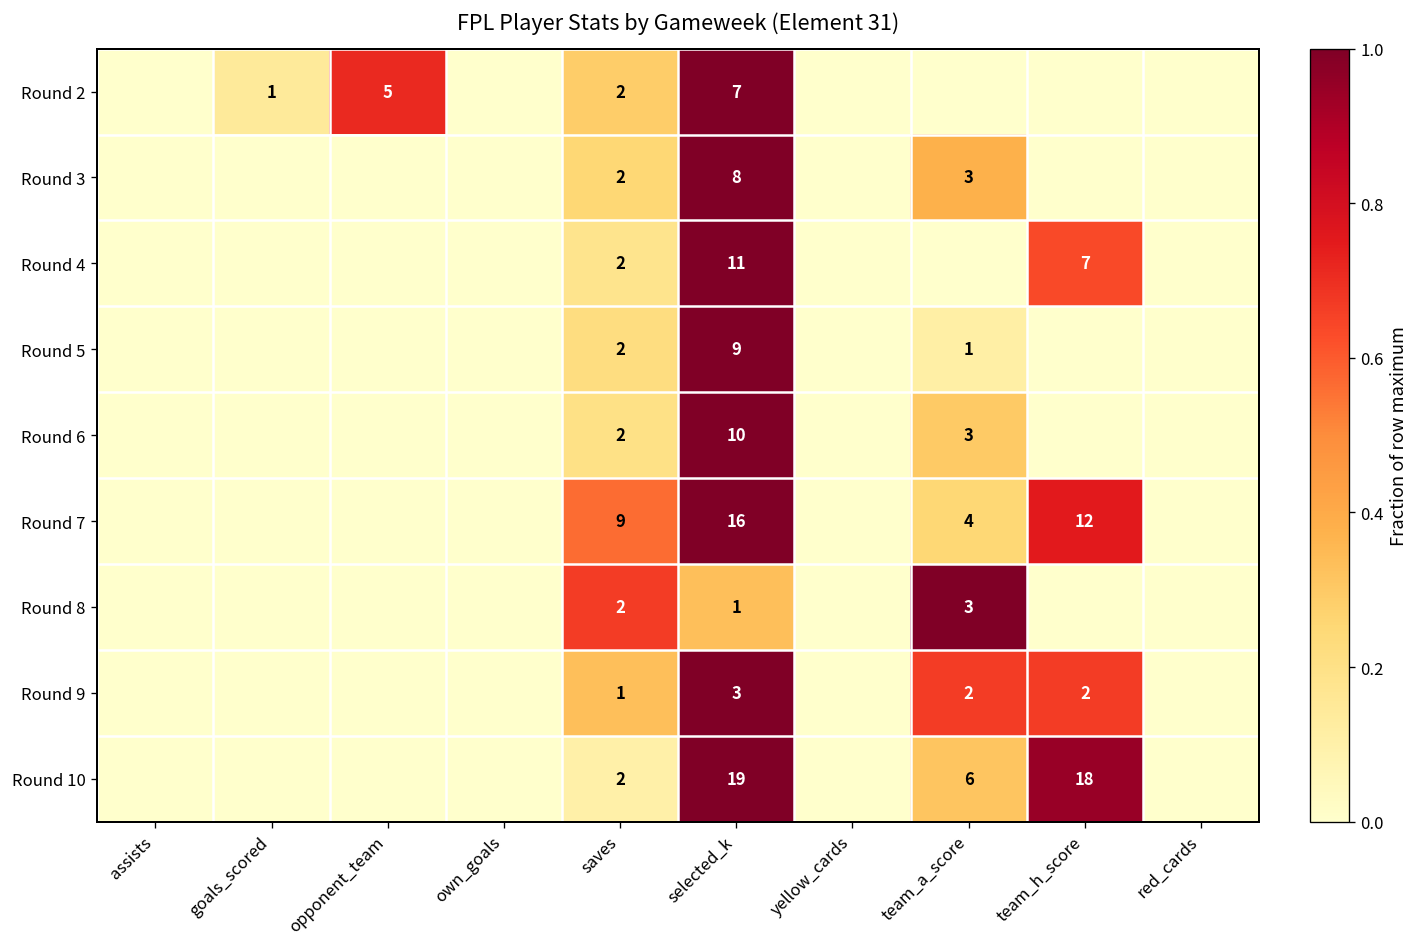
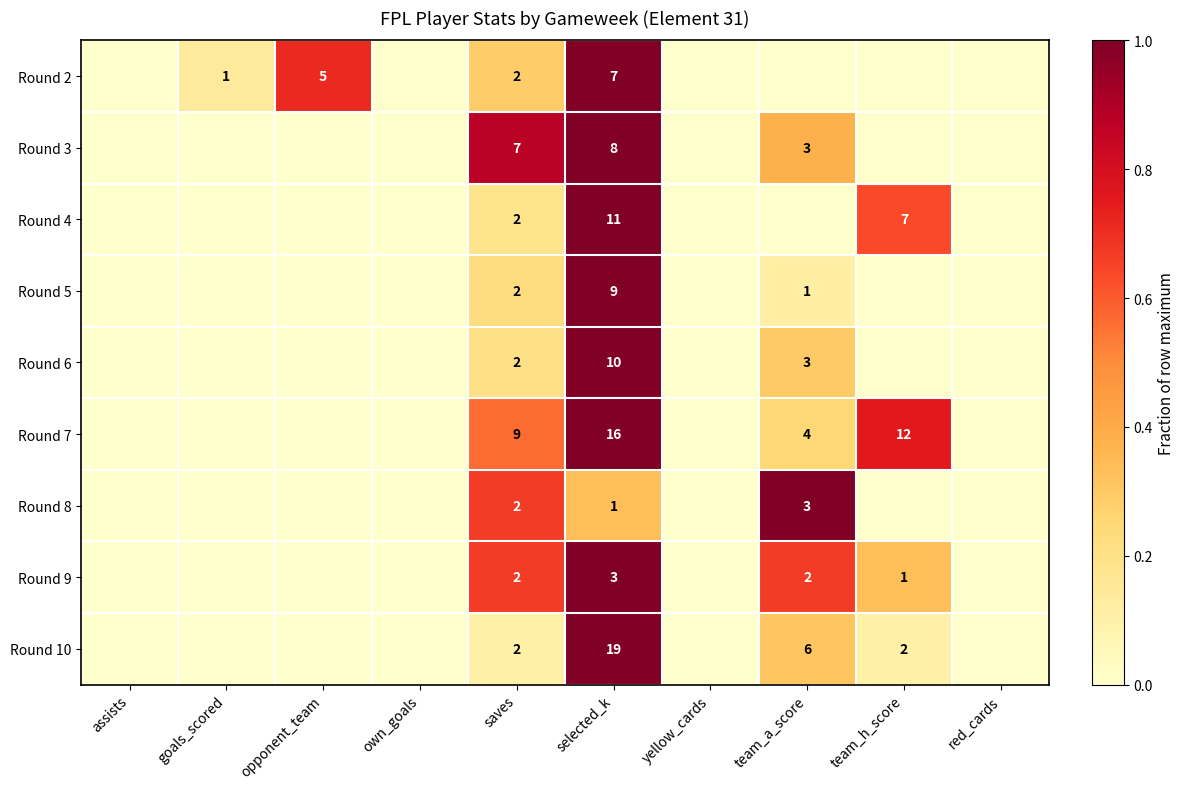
  {
    "Round 2": {
      "goals_scored": 1,
      "opponent_team": 5,
      "saves": 2,
      "selected_k": 7
    },
    "Round 3": {
-     "saves": 2,
+     "saves": 7,
      "selected_k": 8,
      "team_a_score": 3
    },
    "Round 4": {
      "saves": 2,
      "selected_k": 11,
      "team_h_score": 7
    },
    "Round 5": {
      "saves": 2,
      "selected_k": 9,
      "team_a_score": 1
    },
    "Round 6": {
      "saves": 2,
      "selected_k": 10,
      "team_a_score": 3
    },
    "Round 7": {
      "saves": 9,
      "selected_k": 16,
      "team_a_score": 4,
      "team_h_score": 12
    },
    "Round 8": {
      "saves": 2,
      "selected_k": 1,
      "team_a_score": 3
    },
    "Round 9": {
-     "saves": 1,
+     "saves": 2,
      "selected_k": 3,
      "team_a_score": 2,
-     "team_h_score": 2
+     "team_h_score": 1
    },
    "Round 10": {
      "saves": 2,
      "selected_k": 19,
      "team_a_score": 6,
-     "team_h_score": 18
+     "team_h_score": 2
    }
  }
